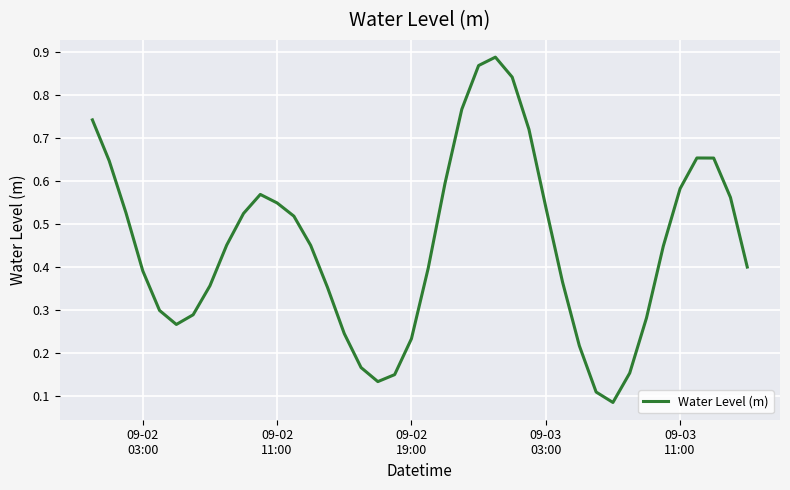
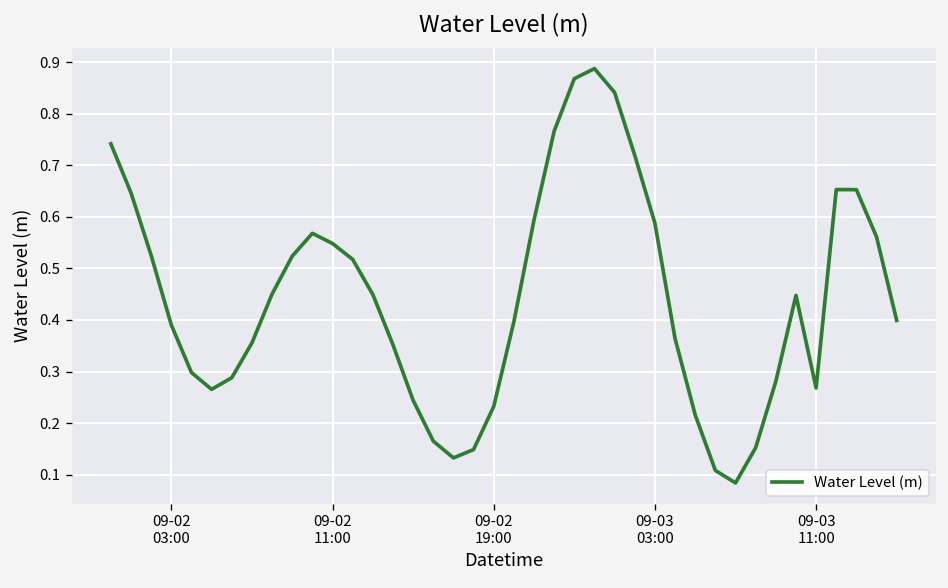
  {
    "09-02 03:00": 0.39,
    "09-02 11:00": 0.55,
    "09-02 19:00": 0.23,
-   "09-03 03:00": 0.54,
-   "09-03 11:00": 0.58
+   "09-03 03:00": 0.59,
+   "09-03 11:00": 0.27
  }
